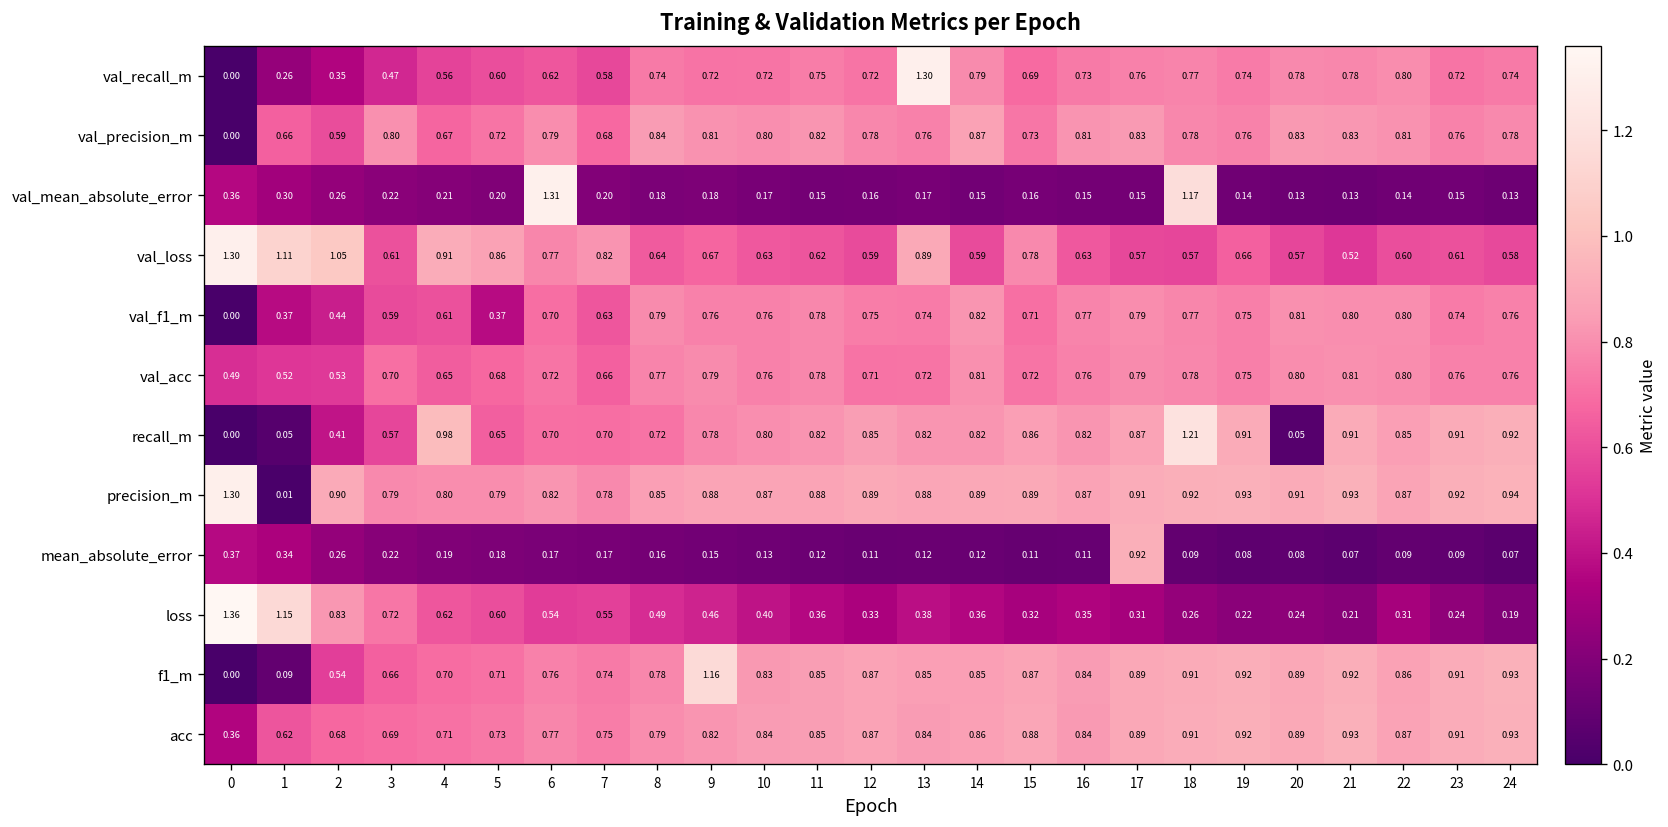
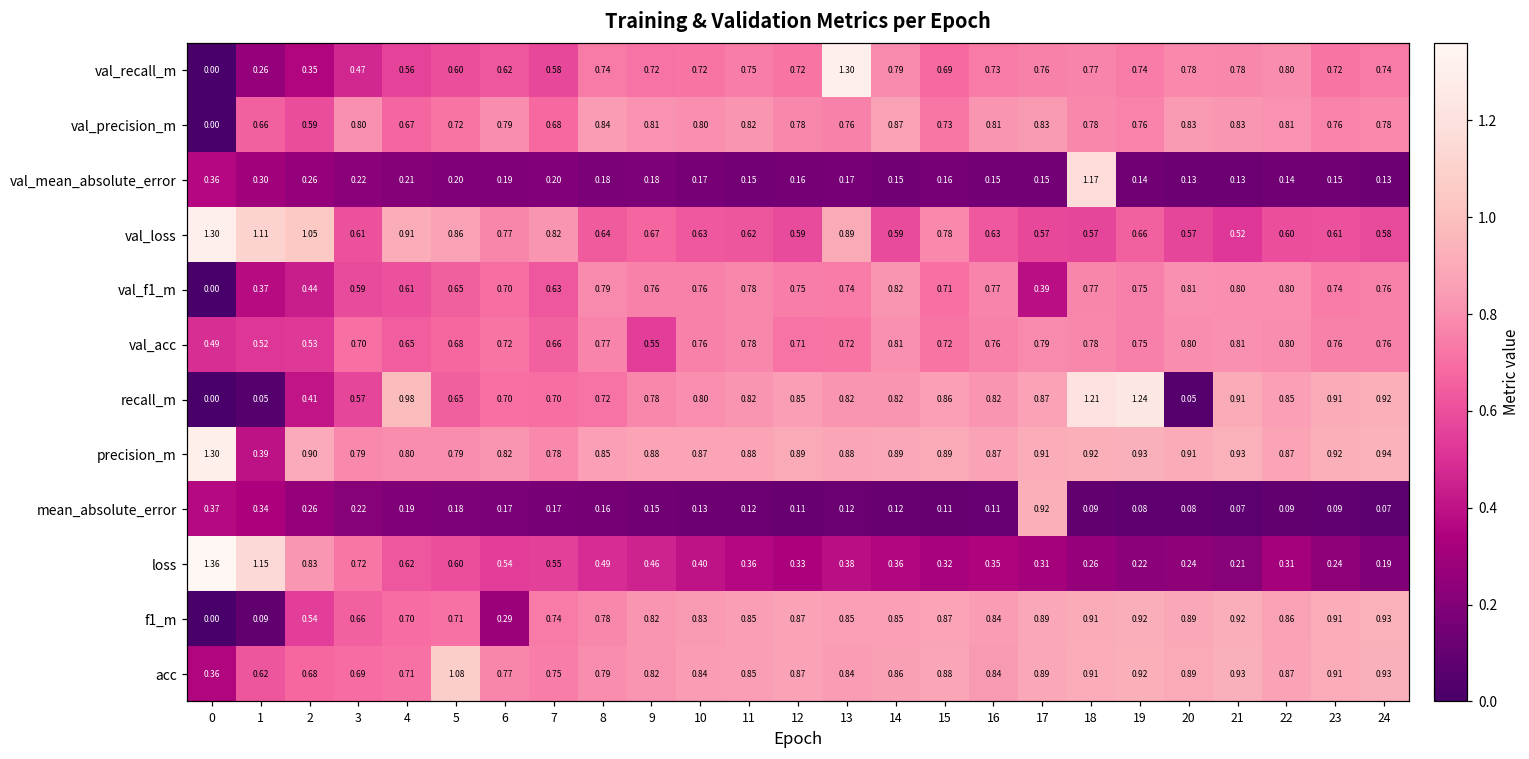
  {
    "val_mean_absolute_error": {
      "0": 0.36,
      "1": 0.30,
      "2": 0.26,
      "3": 0.22,
      "4": 0.21,
      "5": 0.20,
-     "6": 1.31,
+     "6": 0.19,
      "7": 0.20,
      "8": 0.18,
      "9": 0.18,
      "10": 0.17,
      "11": 0.15,
      "12": 0.16,
      "13": 0.17,
      "14": 0.15,
      "15": 0.16,
      "16": 0.15,
      "17": 0.15,
      "18": 1.17,
      "19": 0.14,
      "20": 0.13,
      "21": 0.13,
      "22": 0.14,
      "23": 0.15,
      "24": 0.13
    },
    "val_f1_m": {
      "0": 0.00,
      "1": 0.37,
      "2": 0.44,
      "3": 0.59,
      "4": 0.61,
-     "5": 0.37,
+     "5": 0.65,
      "6": 0.70,
      "7": 0.63,
      "8": 0.79,
      "9": 0.76,
      "10": 0.76,
      "11": 0.78,
      "12": 0.75,
      "13": 0.74,
      "14": 0.82,
      "15": 0.71,
      "16": 0.77,
-     "17": 0.79,
+     "17": 0.39,
      "18": 0.77,
      "19": 0.75,
      "20": 0.81,
      "21": 0.80,
      "22": 0.80,
      "23": 0.74,
      "24": 0.76
    },
    "val_acc": {
      "0": 0.49,
      "1": 0.52,
      "2": 0.53,
      "3": 0.70,
      "4": 0.65,
      "5": 0.68,
      "6": 0.72,
      "7": 0.66,
      "8": 0.77,
-     "9": 0.79,
+     "9": 0.55,
      "10": 0.76,
      "11": 0.78,
      "12": 0.71,
      "13": 0.72,
      "14": 0.81,
      "15": 0.72,
      "16": 0.76,
      "17": 0.79,
      "18": 0.78,
      "19": 0.75,
      "20": 0.80,
      "21": 0.81,
      "22": 0.80,
      "23": 0.76,
      "24": 0.76
    },
    "recall_m": {
      "0": 0.00,
      "1": 0.05,
      "2": 0.41,
      "3": 0.57,
      "4": 0.98,
      "5": 0.65,
      "6": 0.70,
      "7": 0.70,
      "8": 0.72,
      "9": 0.78,
      "10": 0.80,
      "11": 0.82,
      "12": 0.85,
      "13": 0.82,
      "14": 0.82,
      "15": 0.86,
      "16": 0.82,
      "17": 0.87,
      "18": 1.21,
-     "19": 0.91,
+     "19": 1.24,
      "20": 0.05,
      "21": 0.91,
      "22": 0.85,
      "23": 0.91,
      "24": 0.92
    },
    "precision_m": {
      "0": 1.30,
-     "1": 0.01,
+     "1": 0.39,
      "2": 0.90,
      "3": 0.79,
      "4": 0.80,
      "5": 0.79,
      "6": 0.82,
      "7": 0.78,
      "8": 0.85,
      "9": 0.88,
      "10": 0.87,
      "11": 0.88,
      "12": 0.89,
      "13": 0.88,
      "14": 0.89,
      "15": 0.89,
      "16": 0.87,
      "17": 0.91,
      "18": 0.92,
      "19": 0.93,
      "20": 0.91,
      "21": 0.93,
      "22": 0.87,
      "23": 0.92,
      "24": 0.94
    },
    "f1_m": {
      "0": 0.00,
      "1": 0.09,
      "2": 0.54,
      "3": 0.66,
      "4": 0.70,
      "5": 0.71,
-     "6": 0.76,
+     "6": 0.29,
      "7": 0.74,
      "8": 0.78,
-     "9": 1.16,
+     "9": 0.82,
      "10": 0.83,
      "11": 0.85,
      "12": 0.87,
      "13": 0.85,
      "14": 0.85,
      "15": 0.87,
      "16": 0.84,
      "17": 0.89,
      "18": 0.91,
      "19": 0.92,
      "20": 0.89,
      "21": 0.92,
      "22": 0.86,
      "23": 0.91,
      "24": 0.93
    },
    "acc": {
      "0": 0.36,
      "1": 0.62,
      "2": 0.68,
      "3": 0.69,
      "4": 0.71,
-     "5": 0.73,
+     "5": 1.08,
      "6": 0.77,
      "7": 0.75,
      "8": 0.79,
      "9": 0.82,
      "10": 0.84,
      "11": 0.85,
      "12": 0.87,
      "13": 0.84,
      "14": 0.86,
      "15": 0.88,
      "16": 0.84,
      "17": 0.89,
      "18": 0.91,
      "19": 0.92,
      "20": 0.89,
      "21": 0.93,
      "22": 0.87,
      "23": 0.91,
      "24": 0.93
    }
  }
